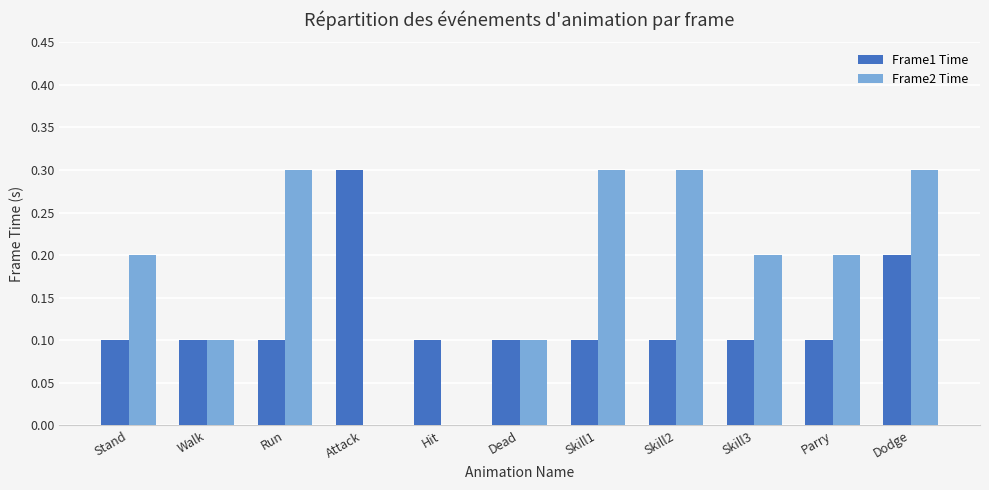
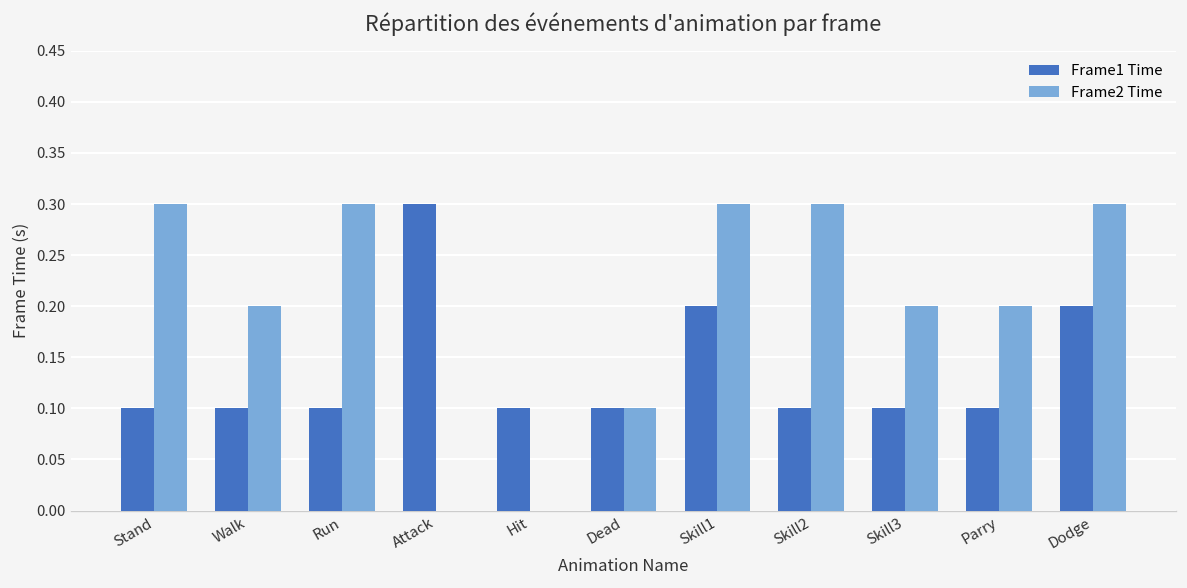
  {
    "Frame1 Time": {
      "Stand": 0.1,
      "Walk": 0.1,
      "Run": 0.1,
      "Attack": 0.3,
      "Hit": 0.1,
      "Dead": 0.1,
-     "Skill1": 0.1,
+     "Skill1": 0.2,
      "Skill2": 0.1,
      "Skill3": 0.1,
      "Parry": 0.1,
      "Dodge": 0.2
    },
    "Frame2 Time": {
-     "Stand": 0.2,
-     "Walk": 0.1,
+     "Stand": 0.3,
+     "Walk": 0.2,
      "Run": 0.3,
      "Attack": 0.0,
      "Hit": 0.0,
      "Dead": 0.1,
      "Skill1": 0.3,
      "Skill2": 0.3,
      "Skill3": 0.2,
      "Parry": 0.2,
      "Dodge": 0.3
    }
  }
